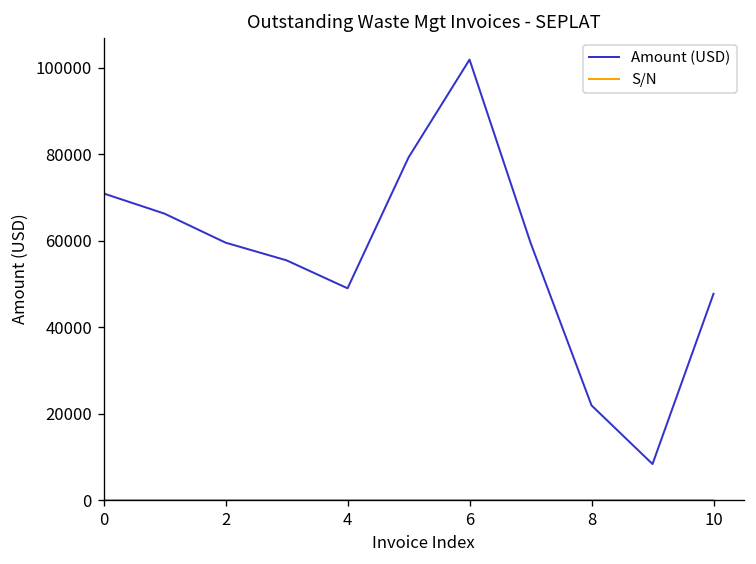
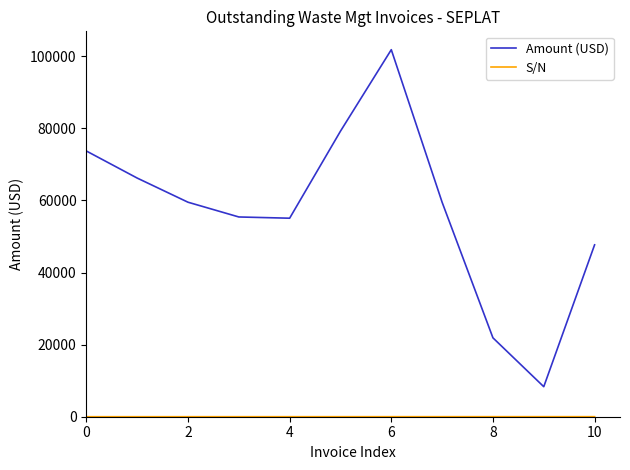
  {
    "Amount (USD)": {
-     "0": 71000,
+     "0": 74000,
      "2": 60000,
-     "4": 49000,
+     "4": 55000,
      "6": 102000,
      "8": 22000,
      "10": 48000
    },
    "S/N": {
      "0": 0,
      "2": 0,
      "4": 0,
      "6": 0,
      "8": 0,
      "10": 0
    }
  }
